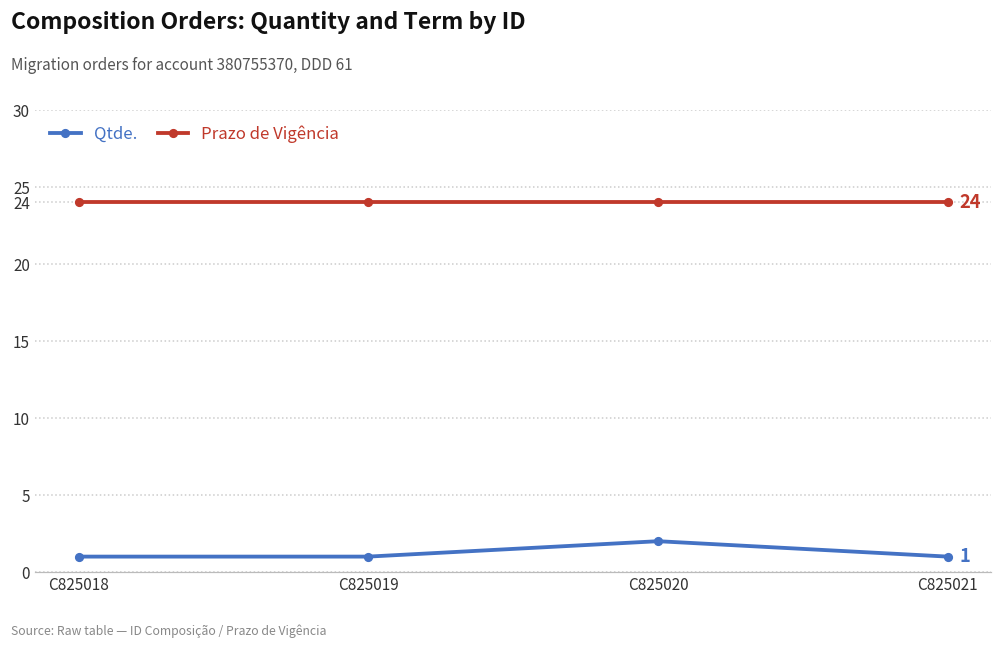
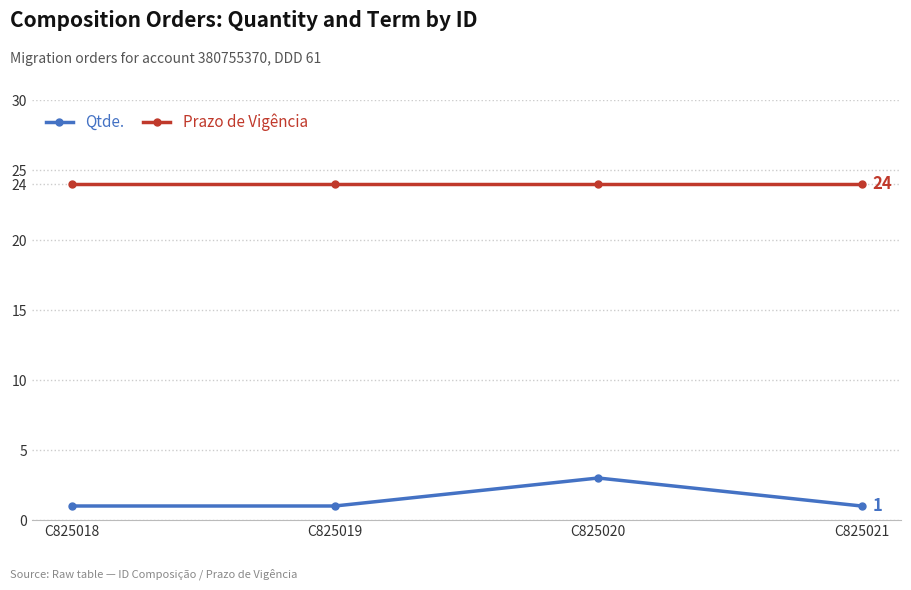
  {
    "Qtde.": {
      "C825018": 1,
      "C825019": 1,
-     "C825020": 2
+     "C825020": 3
    },
    "Prazo de Vigência": {
      "C825021": 24
    }
  }
